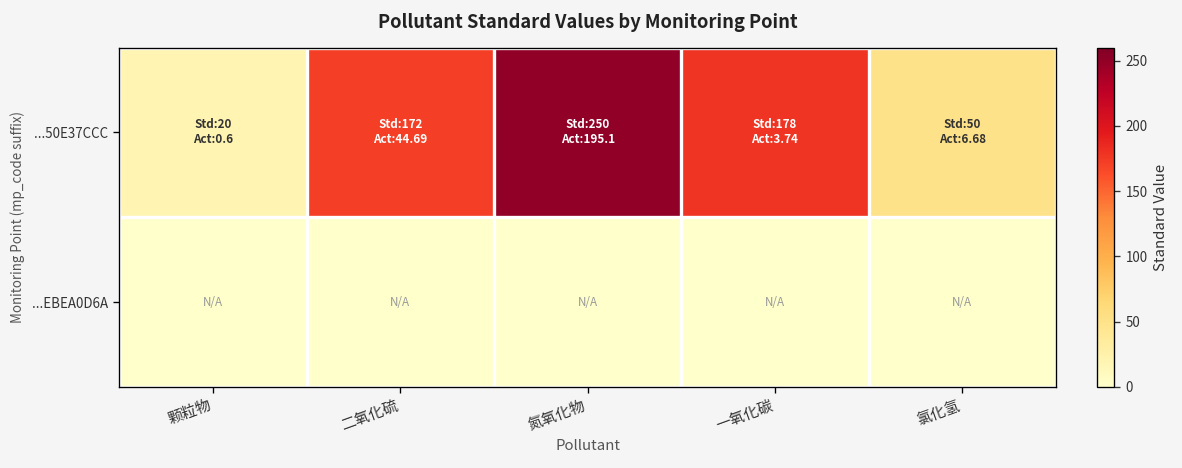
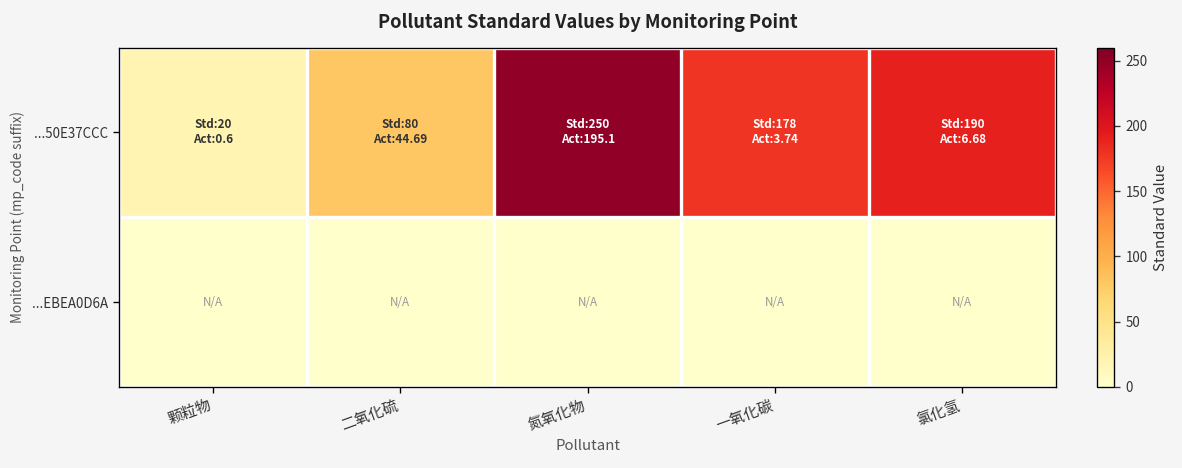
  {
    "...50E37CCC": {
-     "二氧化硫": 172,
-     "氯化氢": 50
+     "二氧化硫": 80,
+     "氯化氢": 190
    }
  }
